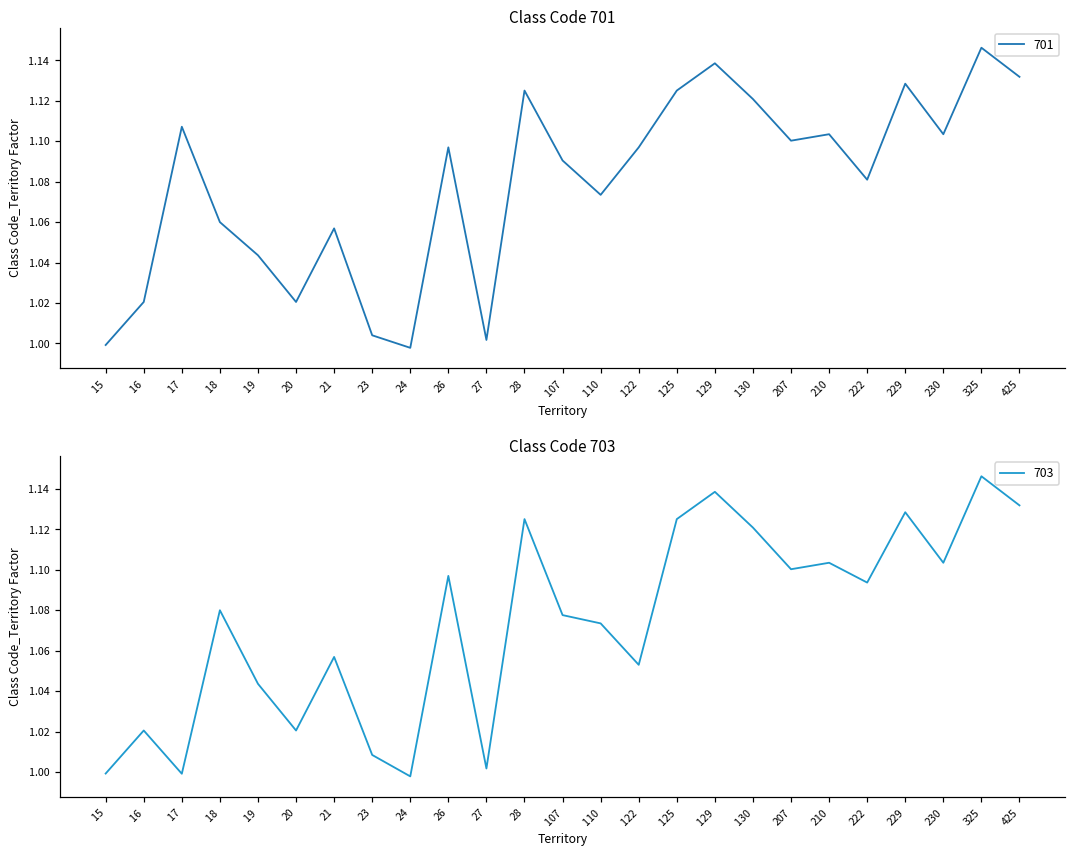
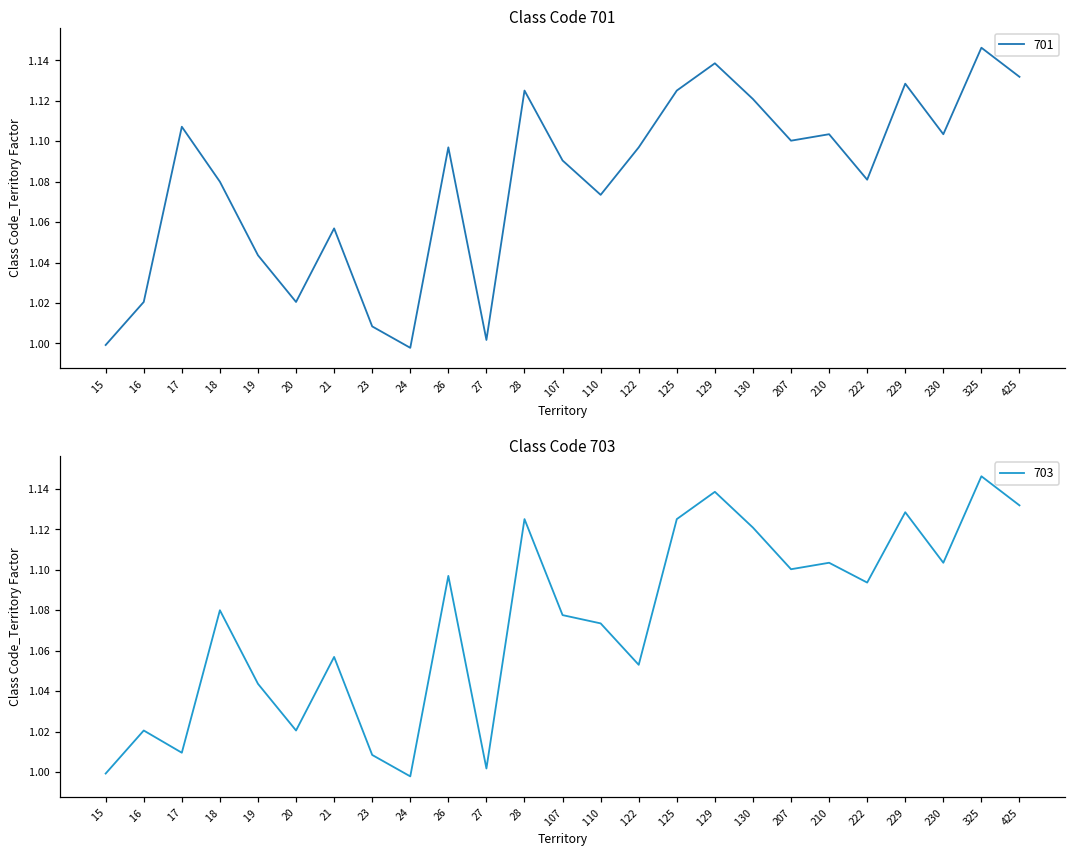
  {
    "Class Code 701": {
      "15": 0.999,
      "16": 1.021,
      "17": 1.107,
-     "18": 1.06,
+     "18": 1.08,
      "19": 1.044,
      "20": 1.021,
      "21": 1.057,
-     "23": 1.004,
+     "23": 1.008,
      "24": 0.998,
      "26": 1.097,
      "27": 1.002,
      "28": 1.125,
      "107": 1.091,
      "110": 1.074,
      "122": 1.097,
      "125": 1.125,
      "129": 1.139,
      "130": 1.121,
      "207": 1.100,
      "210": 1.104,
      "222": 1.081,
      "229": 1.129,
      "230": 1.104,
      "325": 1.146,
      "425": 1.132
    },
    "Class Code 703": {
      "15": 0.999,
      "16": 1.021,
-     "17": 0.999,
+     "17": 1.010,
      "18": 1.080,
      "19": 1.044,
      "20": 1.021,
      "21": 1.057,
      "23": 1.008,
      "24": 0.998,
      "26": 1.097,
      "27": 1.002,
      "28": 1.125,
      "107": 1.078,
      "110": 1.074,
      "122": 1.053,
      "125": 1.125,
      "129": 1.139,
      "130": 1.121,
      "207": 1.100,
      "210": 1.104,
      "222": 1.094,
      "229": 1.129,
      "230": 1.104,
      "325": 1.146,
      "425": 1.132
    }
  }
